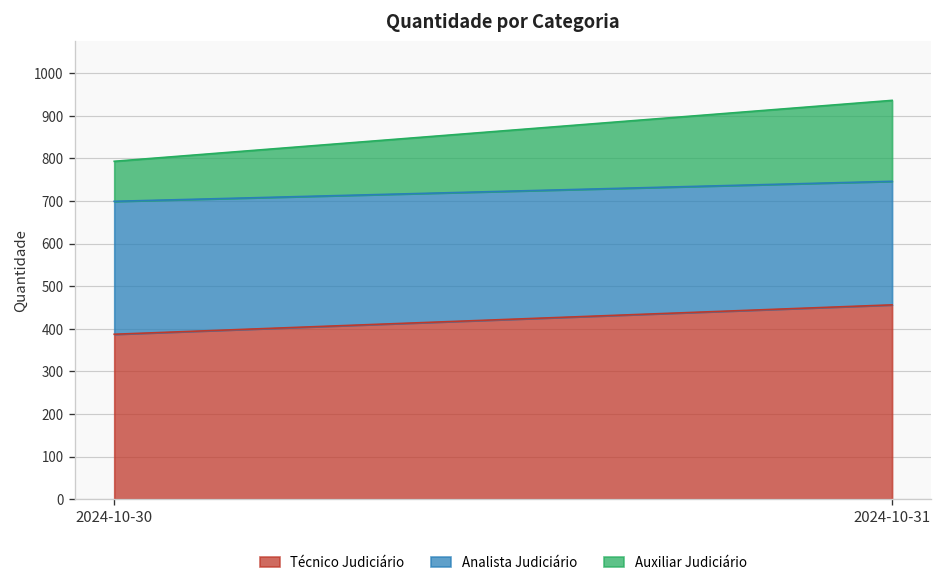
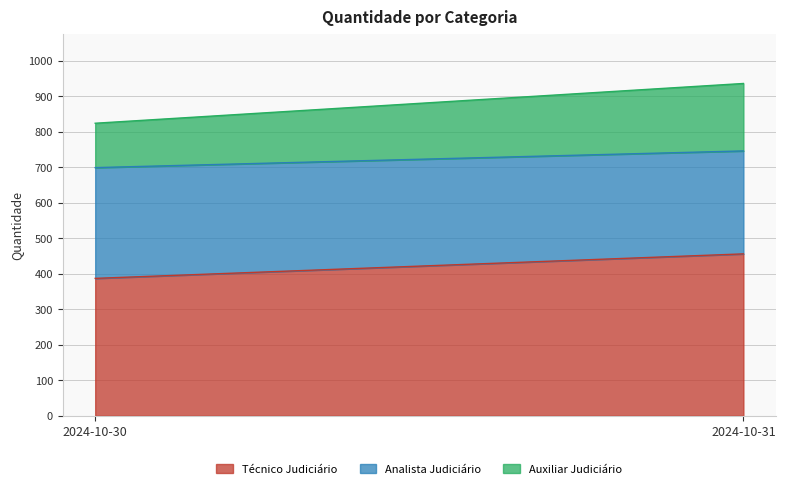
  {
    "Técnico Judiciário": {
      "2024-10-30": 390,
      "2024-10-31": 460
    },
    "Analista Judiciário": {
      "2024-10-30": 310,
      "2024-10-31": 290
    },
    "Auxiliar Judiciário": {
-     "2024-10-30": 90,
+     "2024-10-30": 130,
      "2024-10-31": 190
    }
  }
